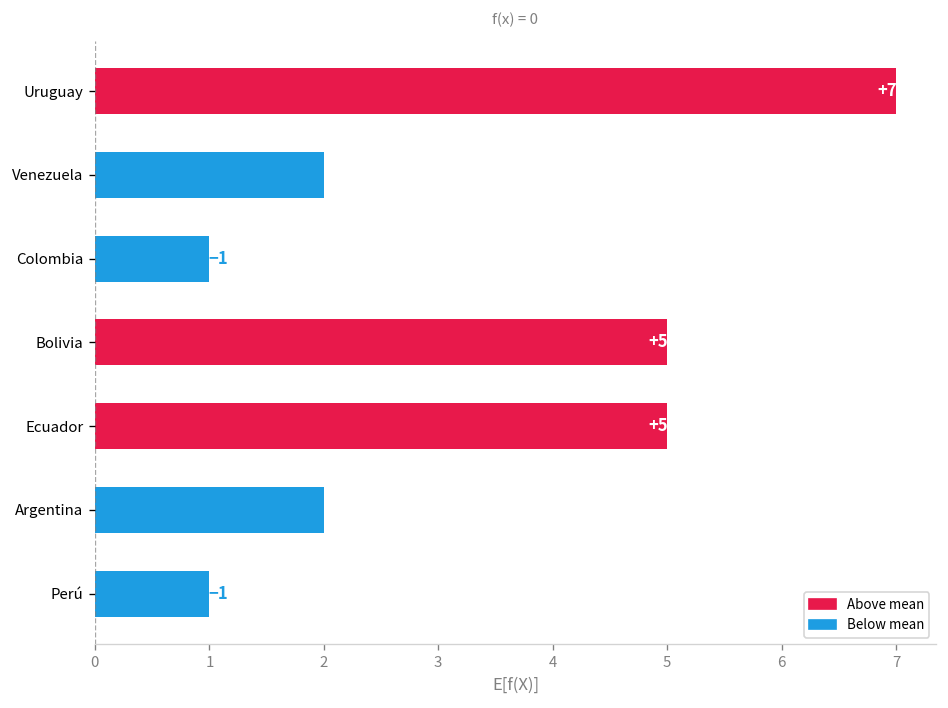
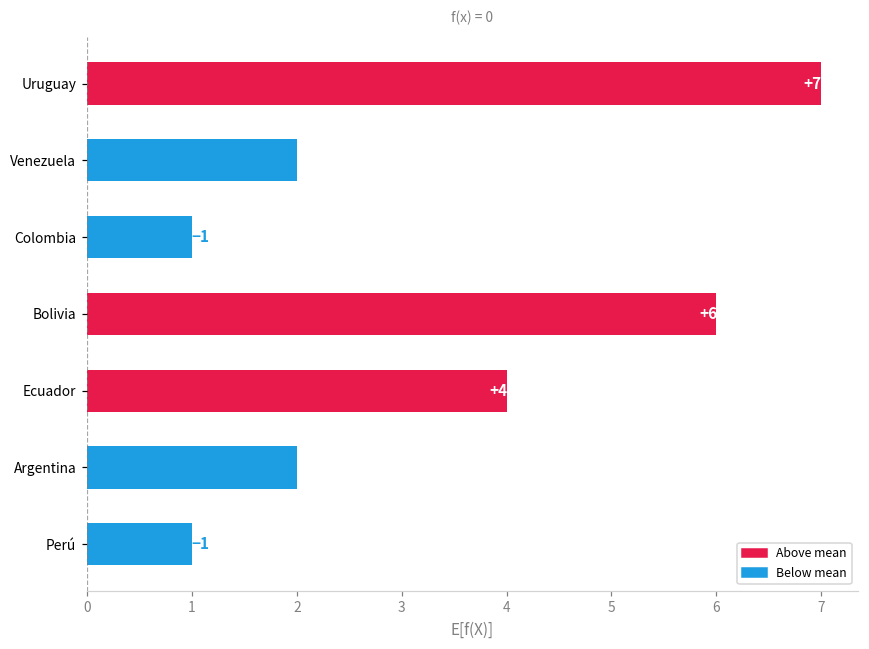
  {
    "Uruguay": "+7",
-   "Bolivia": "+5",
-   "Ecuador": "+5"
+   "Bolivia": "+6",
+   "Ecuador": "+4"
  }
